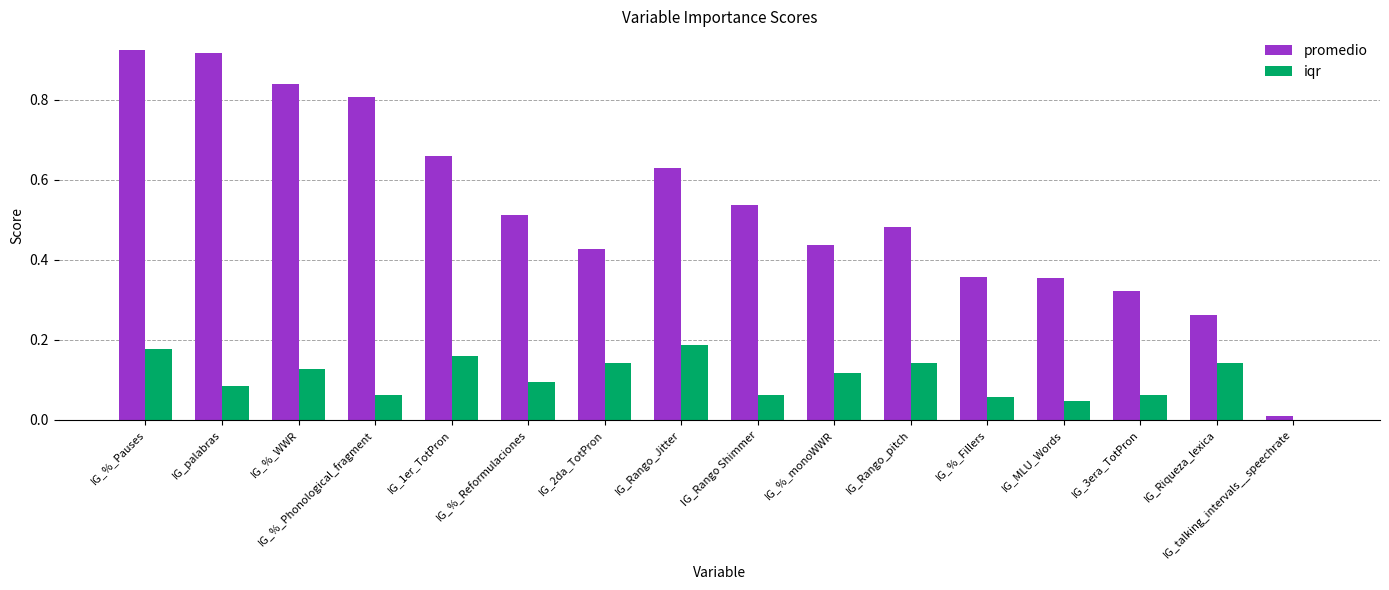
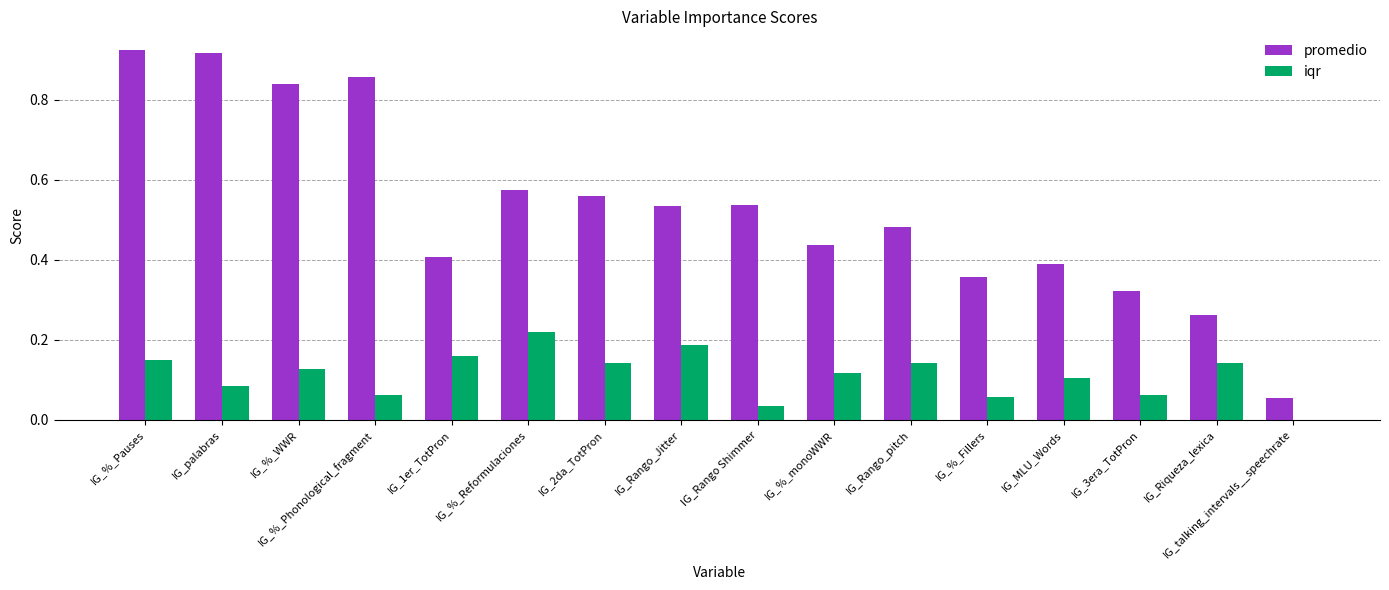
  {
    "promedio": {
      "IG_%_Pauses": 0.93,
      "IG_palabras": 0.92,
      "IG_%_WWR": 0.84,
-     "IG_%_Phonological_fragment": 0.81,
-     "IG_1er_TotPron": 0.66,
-     "IG_%_Reformulaciones": 0.51,
-     "IG_2da_TotPron": 0.43,
-     "IG_Rango_Jitter": 0.63,
+     "IG_%_Phonological_fragment": 0.86,
+     "IG_1er_TotPron": 0.41,
+     "IG_%_Reformulaciones": 0.58,
+     "IG_2da_TotPron": 0.56,
+     "IG_Rango_Jitter": 0.53,
      "IG_Rango Shimmer": 0.54,
      "IG_%_monoWWR": 0.44,
      "IG_Rango_pitch": 0.48,
      "IG_%_Fillers": 0.36,
-     "IG_MLU_Words": 0.35,
+     "IG_MLU_Words": 0.39,
      "IG_3era_TotPron": 0.32,
      "IG_Riqueza_lexica": 0.26,
-     "IG_talking_intervals__speechrate": 0.01
+     "IG_talking_intervals__speechrate": 0.05
    },
    "iqr": {
-     "IG_%_Pauses": 0.18,
+     "IG_%_Pauses": 0.15,
      "IG_palabras": 0.08,
      "IG_%_WWR": 0.13,
      "IG_%_Phonological_fragment": 0.06,
      "IG_1er_TotPron": 0.16,
-     "IG_%_Reformulaciones": 0.09,
+     "IG_%_Reformulaciones": 0.22,
      "IG_2da_TotPron": 0.14,
      "IG_Rango_Jitter": 0.19,
-     "IG_Rango Shimmer": 0.06,
+     "IG_Rango Shimmer": 0.03,
      "IG_%_monoWWR": 0.12,
      "IG_Rango_pitch": 0.14,
      "IG_%_Fillers": 0.06,
-     "IG_MLU_Words": 0.05,
+     "IG_MLU_Words": 0.10,
      "IG_3era_TotPron": 0.06,
      "IG_Riqueza_lexica": 0.14,
      "IG_talking_intervals__speechrate": 0.00
    }
  }
